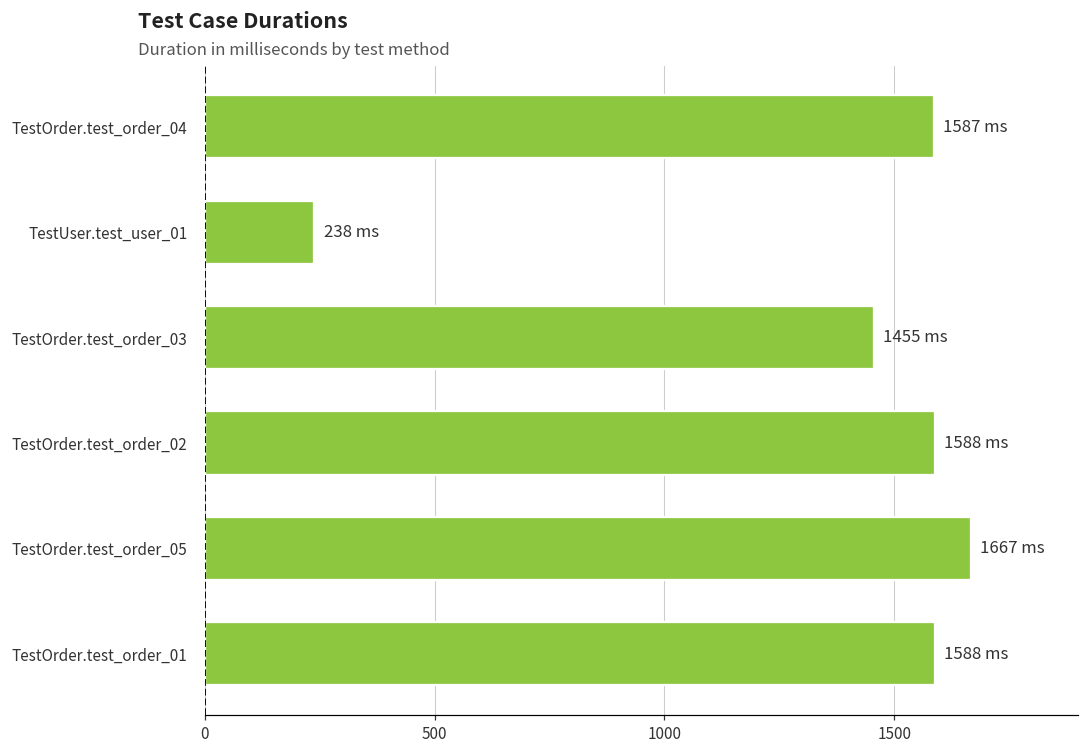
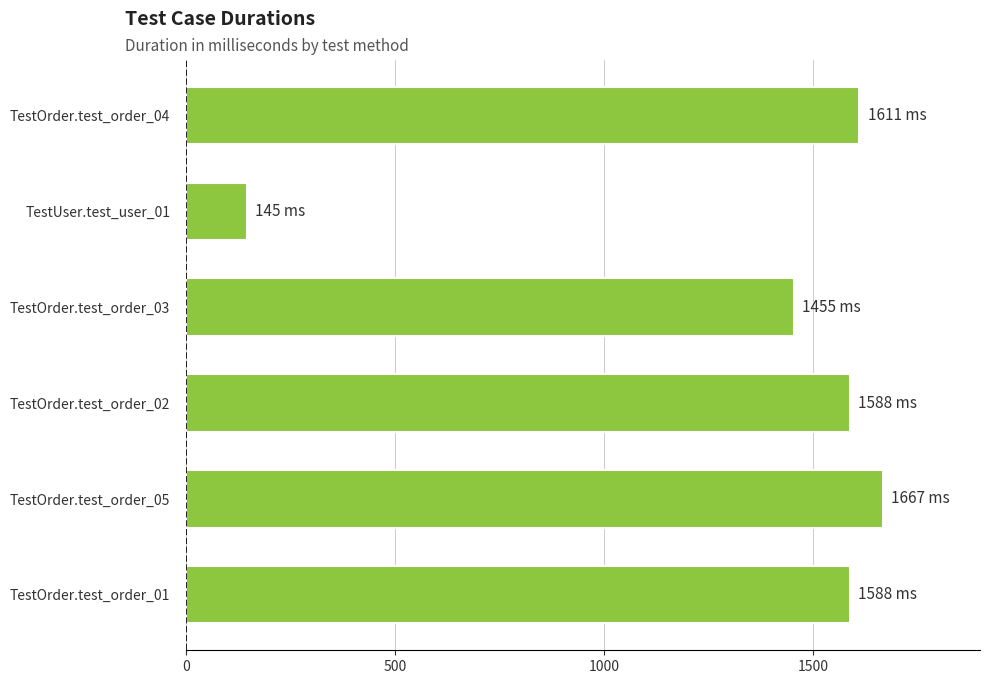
  {
-   "TestOrder.test_order_04": 1587,
-   "TestUser.test_user_01": 238,
+   "TestOrder.test_order_04": 1611,
+   "TestUser.test_user_01": 145,
    "TestOrder.test_order_03": 1455,
    "TestOrder.test_order_02": 1588,
    "TestOrder.test_order_05": 1667,
    "TestOrder.test_order_01": 1588
  }
